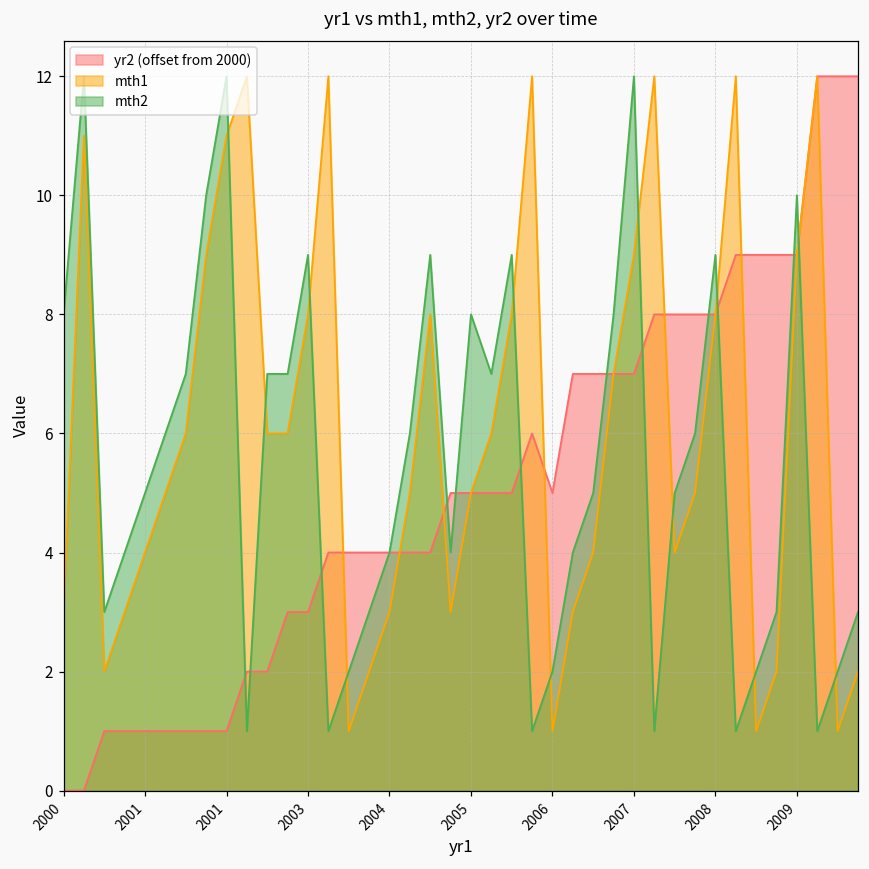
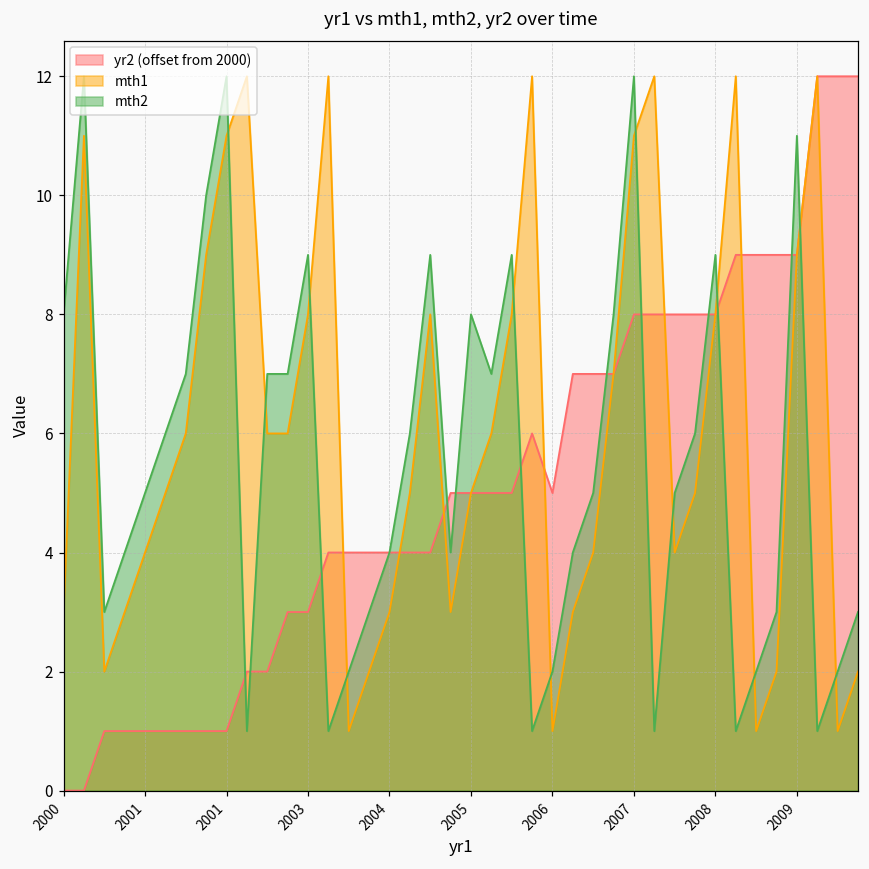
  {
    "yr2 (offset from 2000)": {
      "2000": 0.0,
      "2003": 3.0,
      "2006": 5.0,
-     "2007": 7.0
+     "2007": 8.0
    },
    "mth1": {
      "2000": 3,
      "2003": 8,
      "2004": 3,
      "2006": 1,
-     "2007": 9
+     "2007": 11
    },
    "mth2": {
      "2000": 8,
      "2003": 9,
      "2005": 8,
      "2006": 2,
      "2007": 12,
      "2008": 9,
-     "2009": 10
+     "2009": 11
    }
  }
